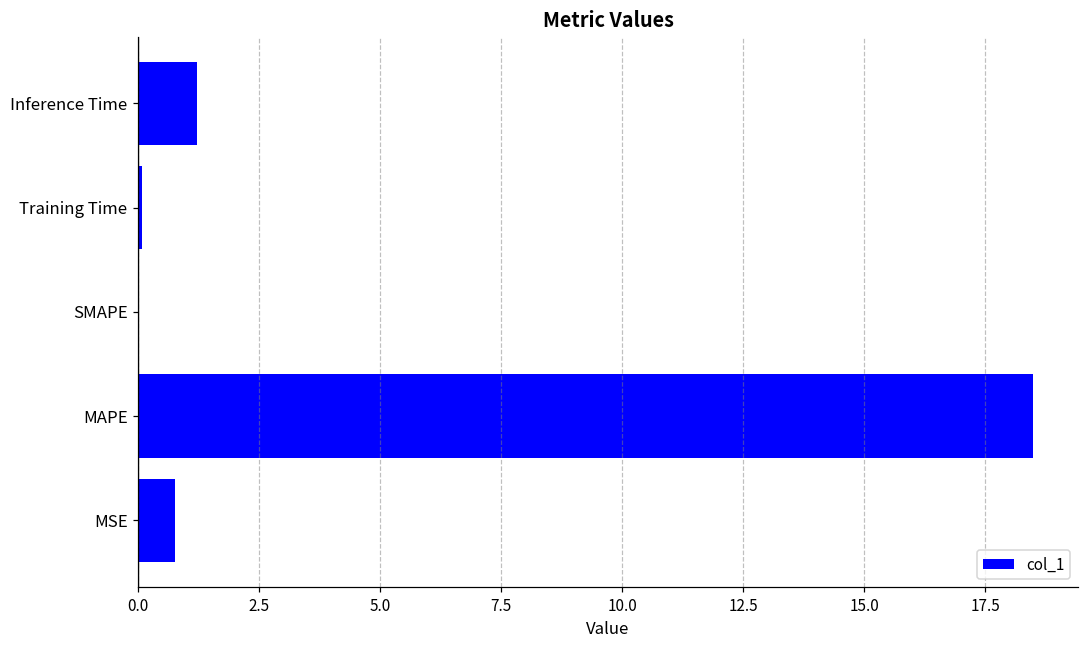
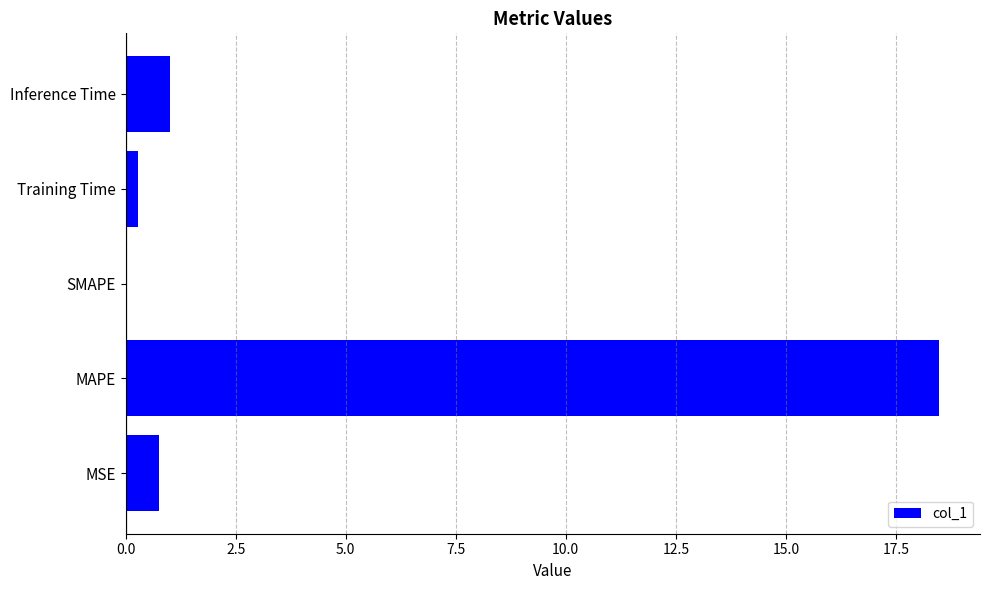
  {
-   "Inference Time": 1.2,
-   "Training Time": 0.1,
+   "Inference Time": 1.0,
+   "Training Time": 0.3,
    "SMAPE": 0.0,
    "MAPE": 18.5,
    "MSE": 0.8
  }
